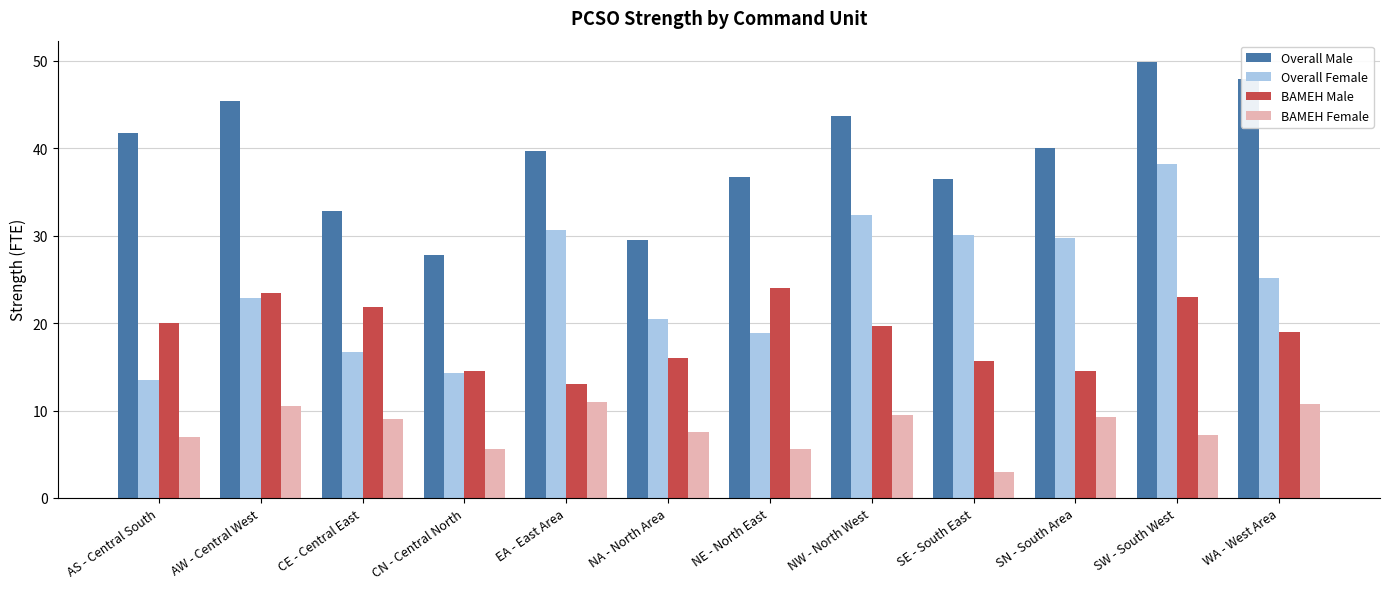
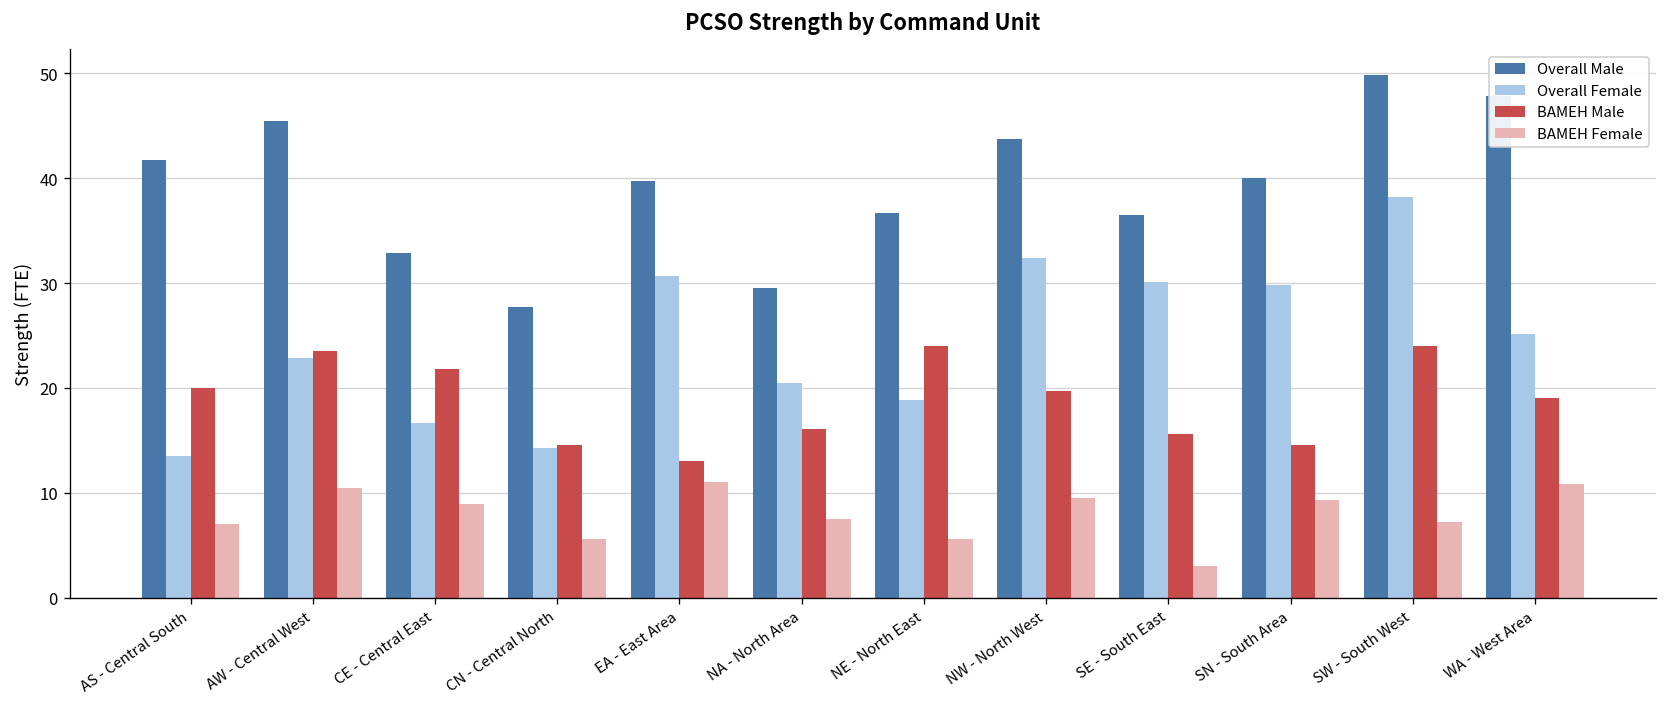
  {
    "Overall Male": {
      "AS - Central South": 42,
      "AW - Central West": 45,
      "CE - Central East": 33,
      "CN - Central North": 28,
      "EA - East Area": 40,
      "NA - North Area": 30,
      "NE - North East": 37,
      "NW - North West": 44,
      "SE - South East": 37,
      "SN - South Area": 40,
      "SW - South West": 50
    },
    "Overall Female": {
      "AS - Central South": 13,
      "AW - Central West": 23,
      "CE - Central East": 17,
      "CN - Central North": 14,
      "EA - East Area": 31,
      "NA - North Area": 21,
      "NE - North East": 19,
      "NW - North West": 32,
      "SE - South East": 30,
      "SN - South Area": 30,
      "SW - South West": 38,
      "WA - West Area": 25
    },
    "BAMEH Male": {
      "AS - Central South": 20,
      "AW - Central West": 24,
      "CE - Central East": 22,
      "CN - Central North": 15,
      "EA - East Area": 13,
      "NA - North Area": 16,
      "NE - North East": 24,
      "NW - North West": 20,
      "SE - South East": 16,
      "SN - South Area": 15,
-     "SW - South West": 23,
+     "SW - South West": 24,
      "WA - West Area": 19
    },
    "BAMEH Female": {
      "AS - Central South": 7,
      "AW - Central West": 10,
      "CE - Central East": 9,
      "CN - Central North": 6,
      "EA - East Area": 11,
      "NA - North Area": 8,
      "NE - North East": 6,
      "NW - North West": 9,
      "SE - South East": 3,
      "SN - South Area": 9,
      "SW - South West": 7,
      "WA - West Area": 11
    }
  }
